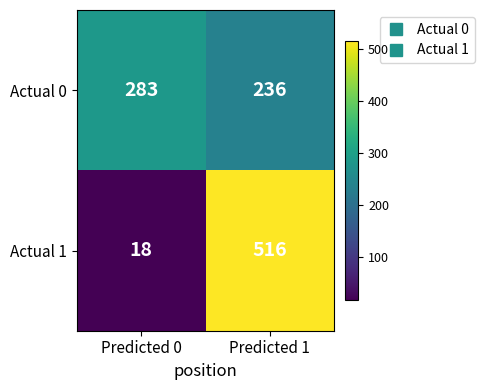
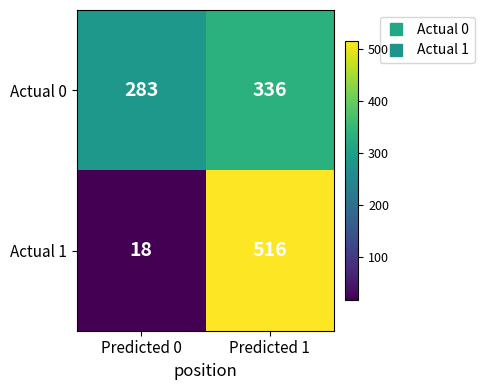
  {
    "Actual 0": {
      "Predicted 0": 283,
-     "Predicted 1": 236
+     "Predicted 1": 336
    },
    "Actual 1": {
      "Predicted 0": 18,
      "Predicted 1": 516
    }
  }
